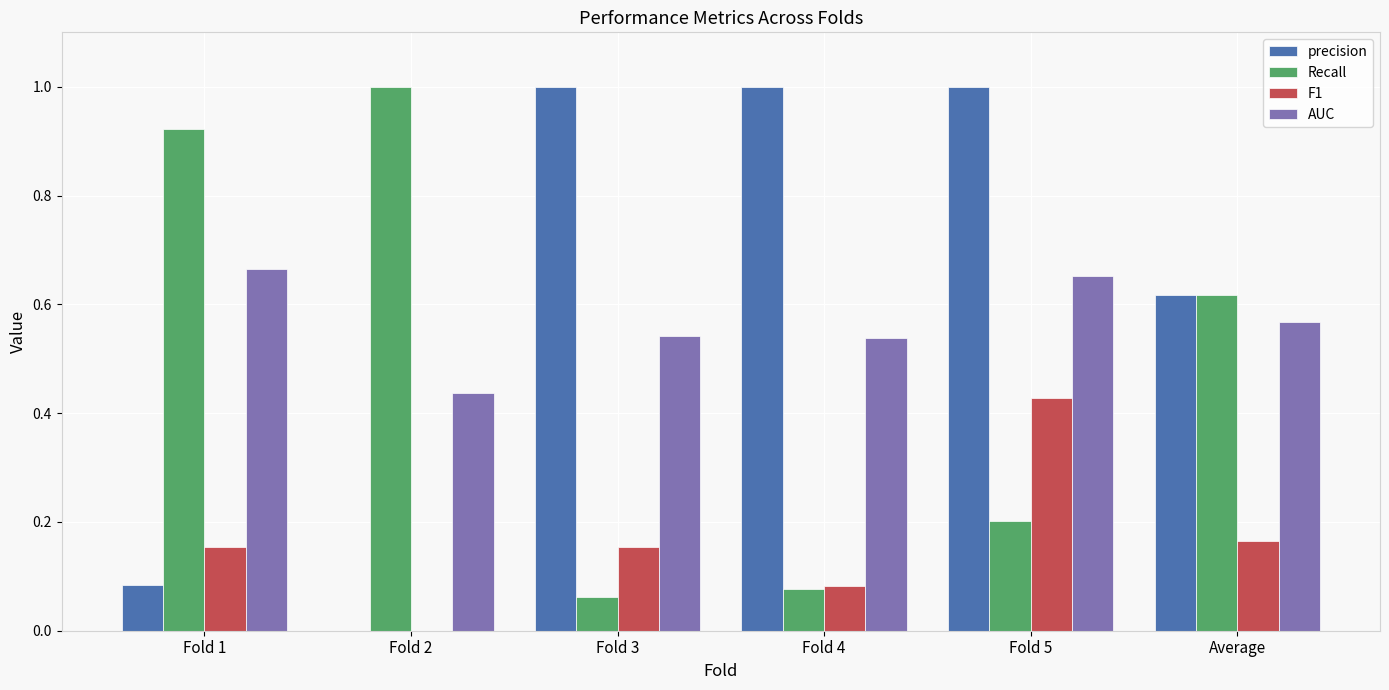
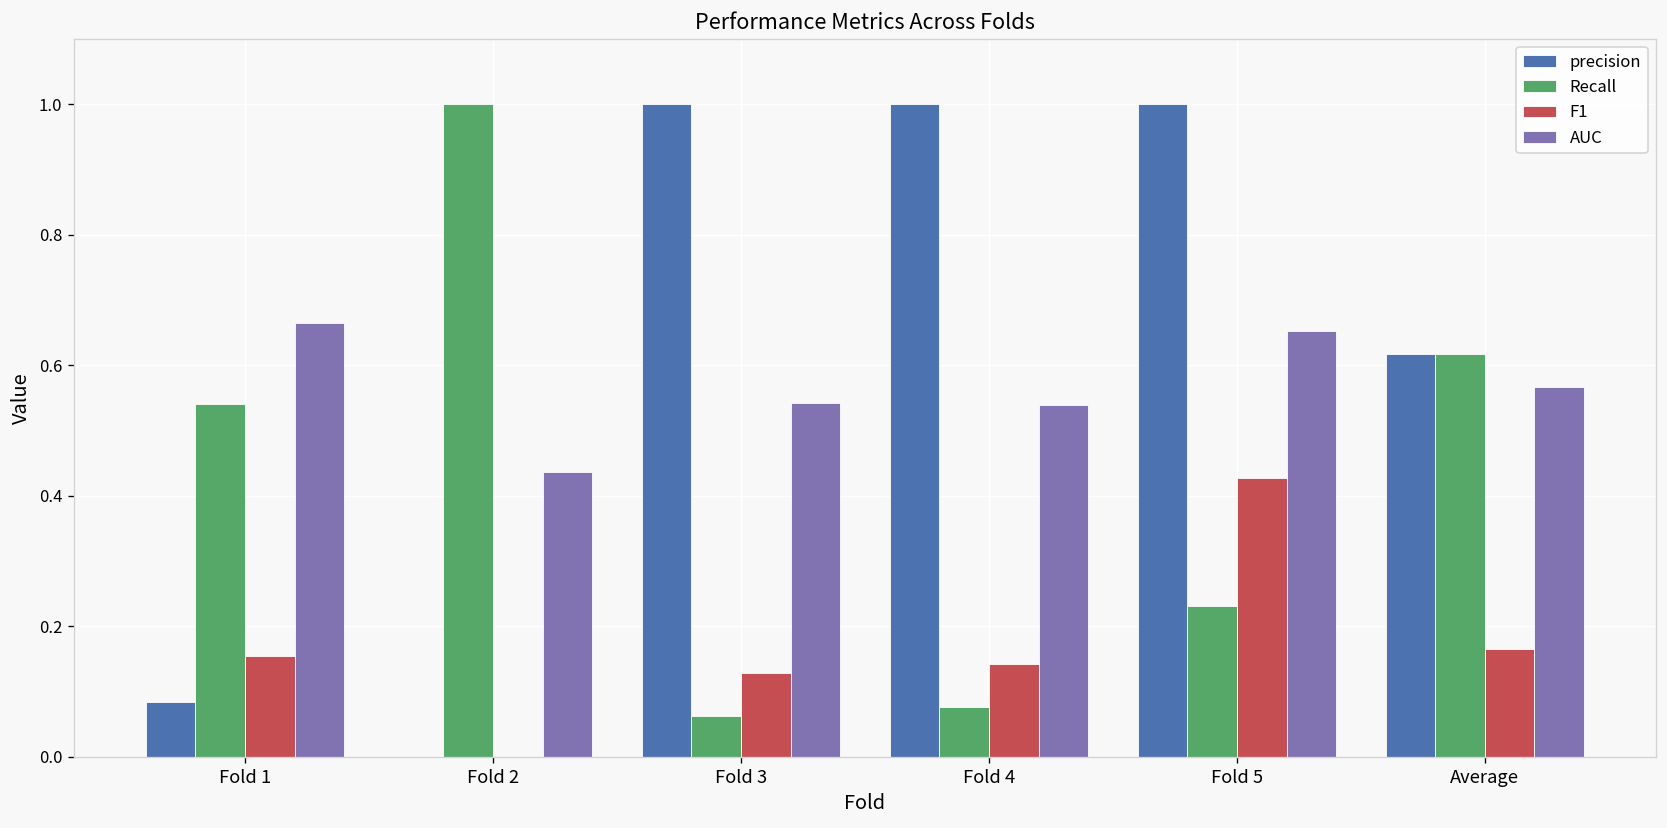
  {
    "Recall": {
-     "Fold 1": 0.92,
+     "Fold 1": 0.54,
      "Fold 2": 1.00,
      "Fold 3": 0.06,
      "Fold 4": 0.08,
-     "Fold 5": 0.20,
+     "Fold 5": 0.23,
      "Average": 0.62
    },
    "F1": {
      "Fold 1": 0.15,
      "Fold 2": 0.00,
-     "Fold 3": 0.15,
-     "Fold 4": 0.08,
+     "Fold 3": 0.13,
+     "Fold 4": 0.14,
      "Fold 5": 0.43,
      "Average": 0.17
    }
  }
